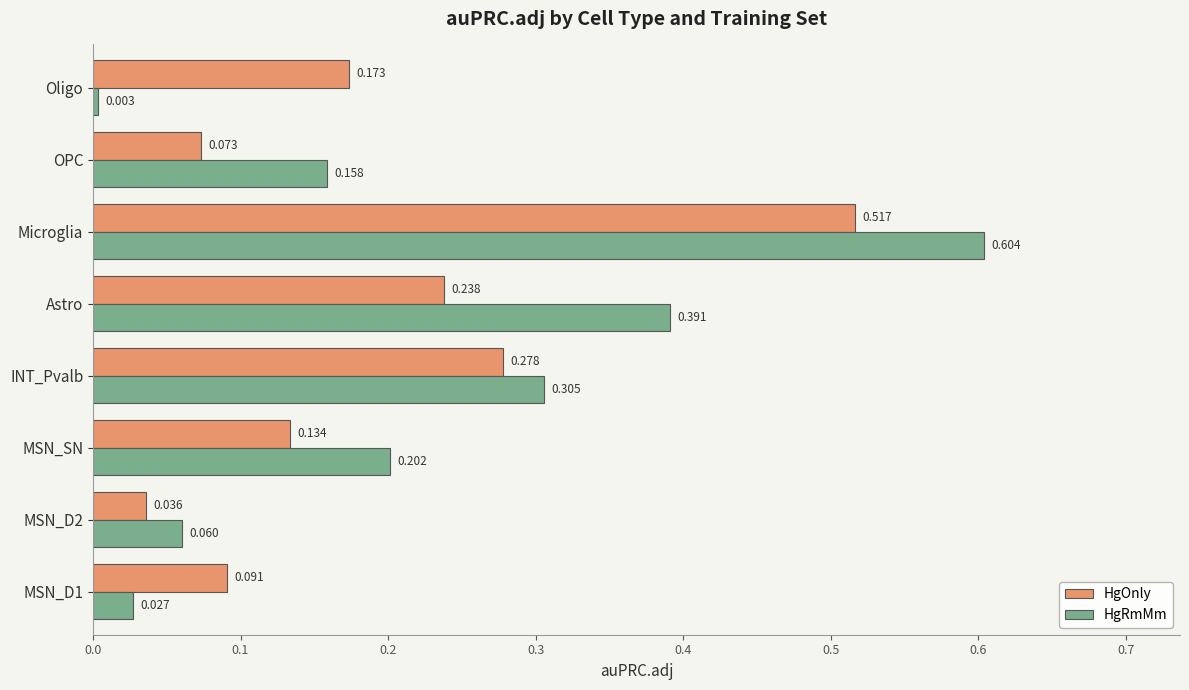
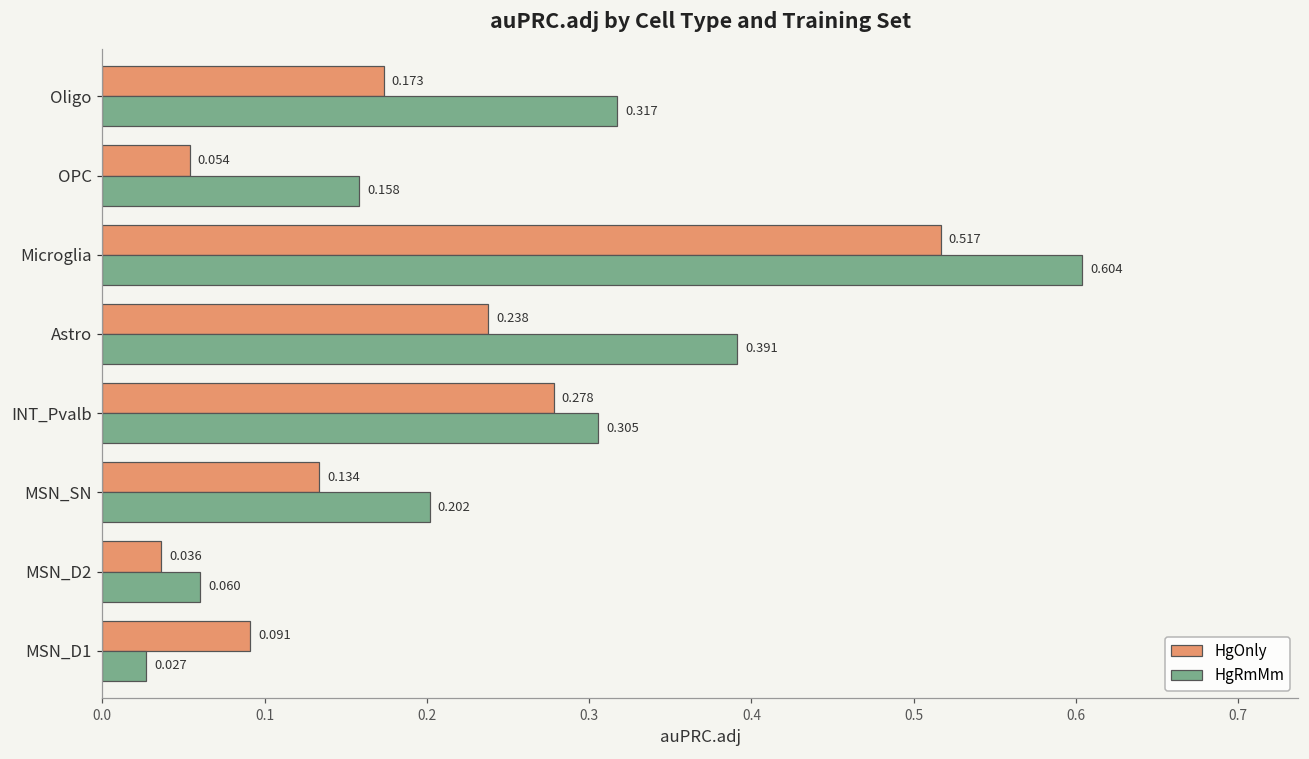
  {
    "HgOnly": {
      "Oligo": 0.173,
-     "OPC": 0.073,
+     "OPC": 0.054,
      "Microglia": 0.517,
      "Astro": 0.238,
      "INT_Pvalb": 0.278,
      "MSN_SN": 0.134,
      "MSN_D2": 0.036,
      "MSN_D1": 0.091
    },
    "HgRmMm": {
-     "Oligo": 0.003,
+     "Oligo": 0.317,
      "OPC": 0.158,
      "Microglia": 0.604,
      "Astro": 0.391,
      "INT_Pvalb": 0.305,
      "MSN_SN": 0.202,
      "MSN_D2": 0.060,
      "MSN_D1": 0.027
    }
  }
